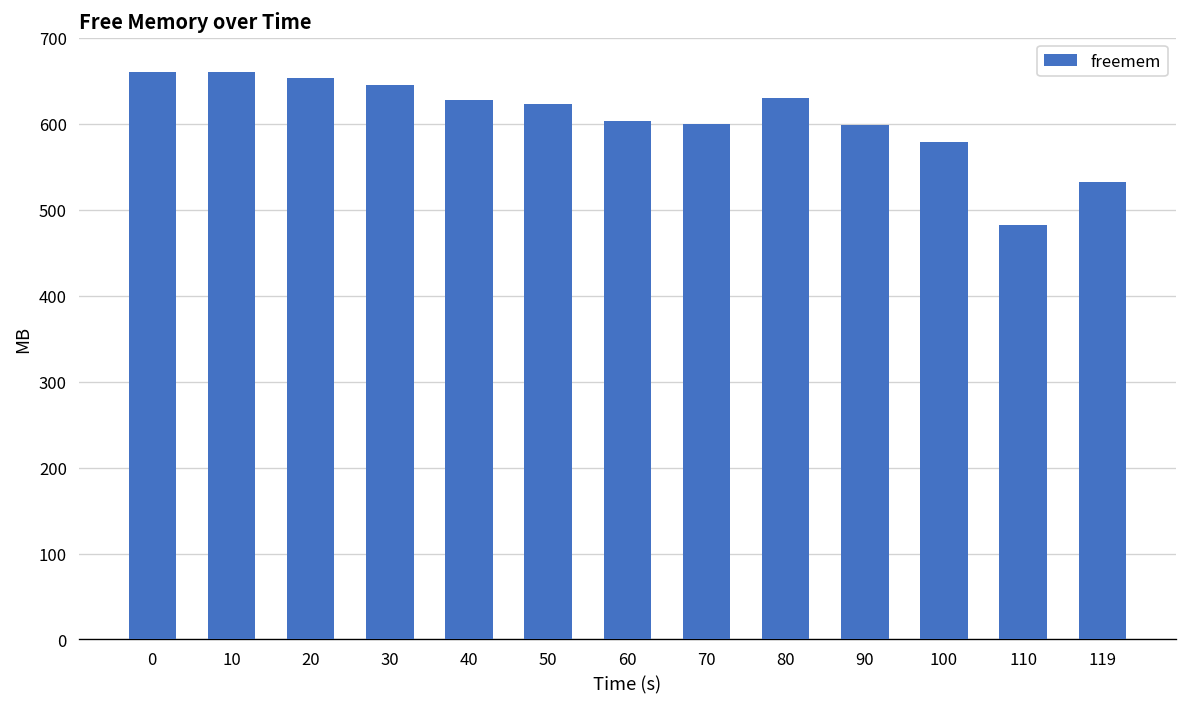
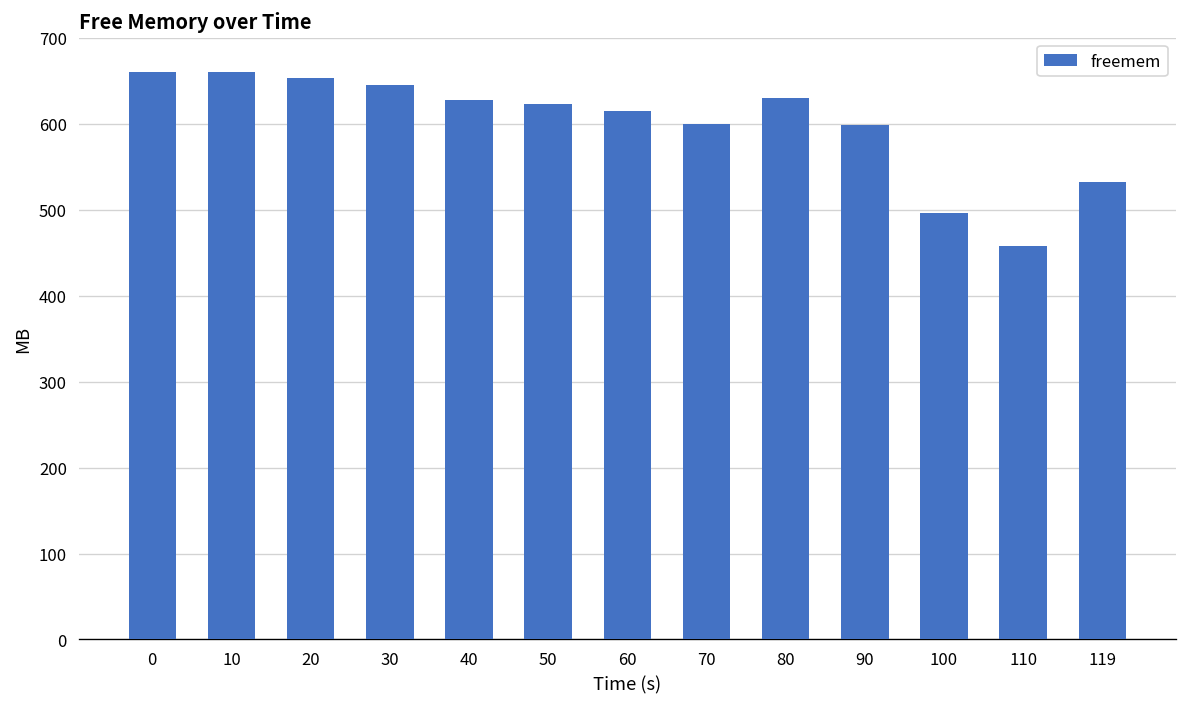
  {
    "0": 660,
    "10": 660,
    "20": 650,
    "30": 640,
    "40": 630,
    "50": 620,
-   "60": 600,
+   "60": 620,
    "70": 600,
    "80": 630,
    "90": 600,
-   "100": 580,
-   "110": 480,
+   "100": 500,
+   "110": 460,
    "119": 530
  }
